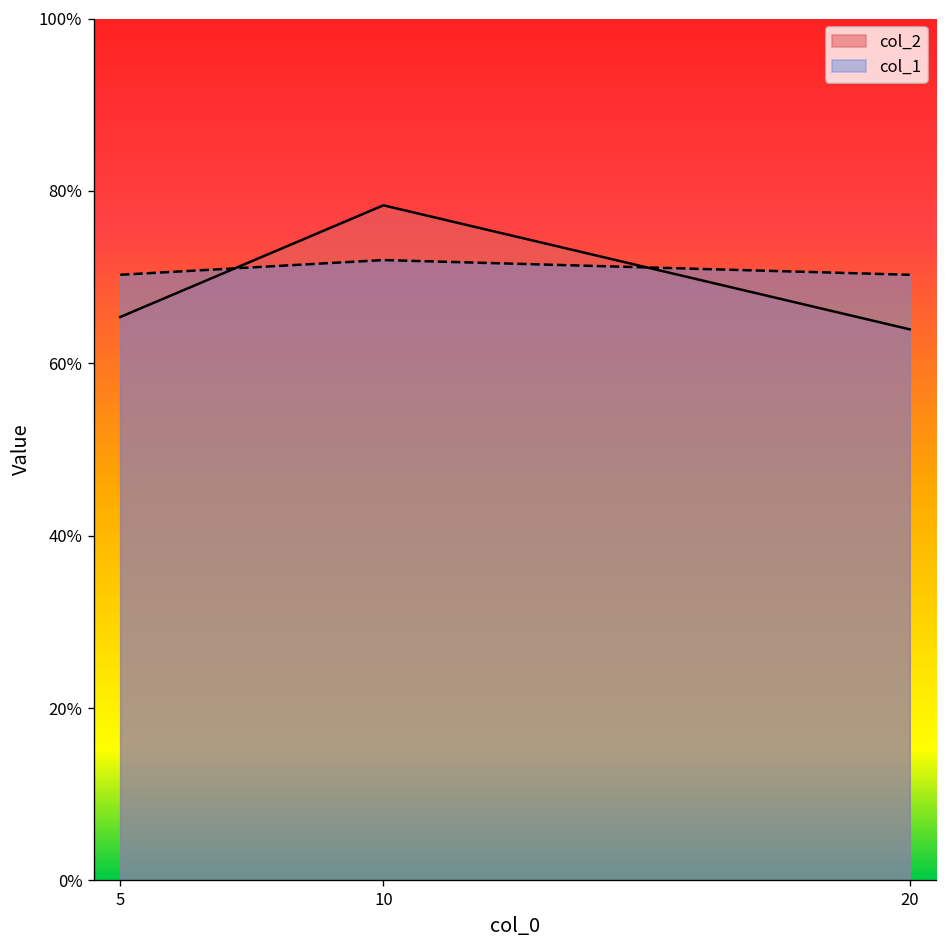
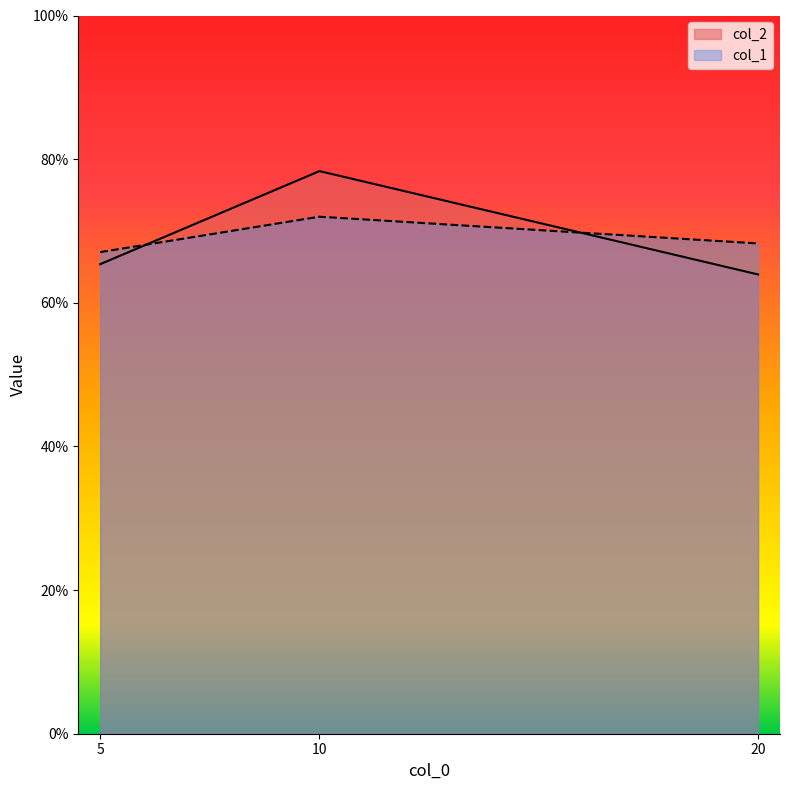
  {
    "col_2": {
      "5": "65%",
      "10": "78%",
      "20": "64%"
    },
    "col_1": {
-     "5": "70%",
+     "5": "67%",
      "10": "72%",
-     "20": "70%"
+     "20": "68%"
    }
  }
